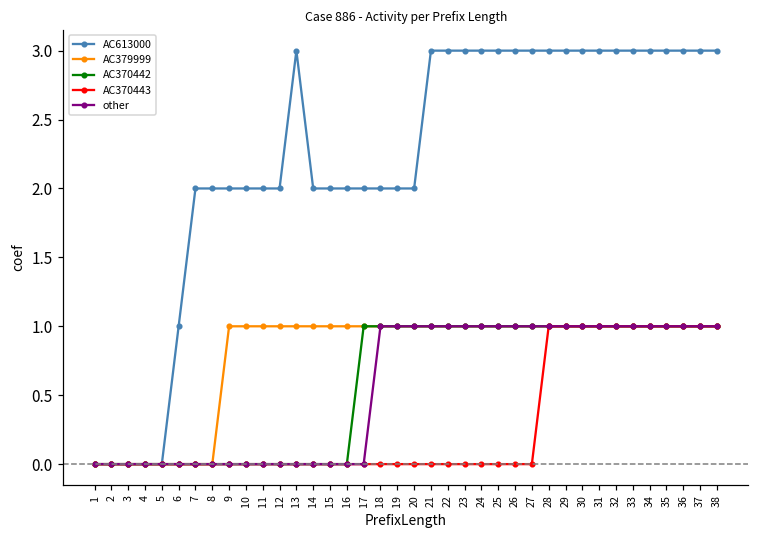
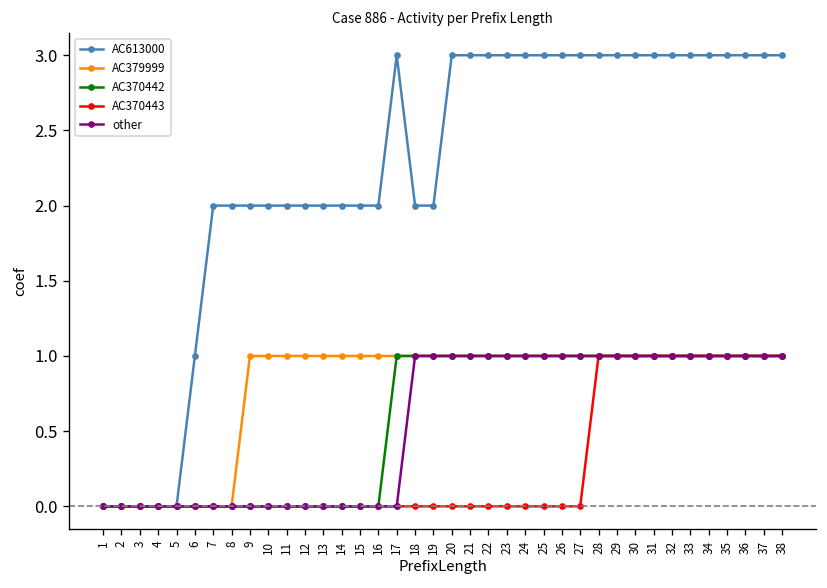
  {
    "AC613000": {
      "6": 1,
      "7": 2,
      "8": 2,
      "9": 2,
      "10": 2,
      "11": 2,
      "12": 2,
-     "13": 3,
+     "13": 2,
      "14": 2,
      "15": 2,
      "16": 2,
-     "17": 2,
+     "17": 3,
      "18": 2,
      "19": 2,
-     "20": 2,
+     "20": 3,
      "21": 3,
      "22": 3,
      "23": 3,
      "24": 3,
      "25": 3,
      "26": 3,
      "27": 3,
      "28": 3,
      "29": 3,
      "30": 3,
      "31": 3,
      "32": 3,
      "33": 3,
      "34": 3,
      "35": 3,
      "36": 3,
      "37": 3,
      "38": 3
    },
    "AC379999": {
      "9": 1,
      "10": 1,
      "11": 1,
      "12": 1,
      "13": 1,
      "14": 1,
      "15": 1,
      "16": 1
    },
    "AC370443": {
      "18": 0,
      "19": 0,
      "20": 0,
      "21": 0,
      "22": 0,
      "23": 0,
      "24": 0,
      "25": 0,
      "26": 0,
      "27": 0
    }
  }
